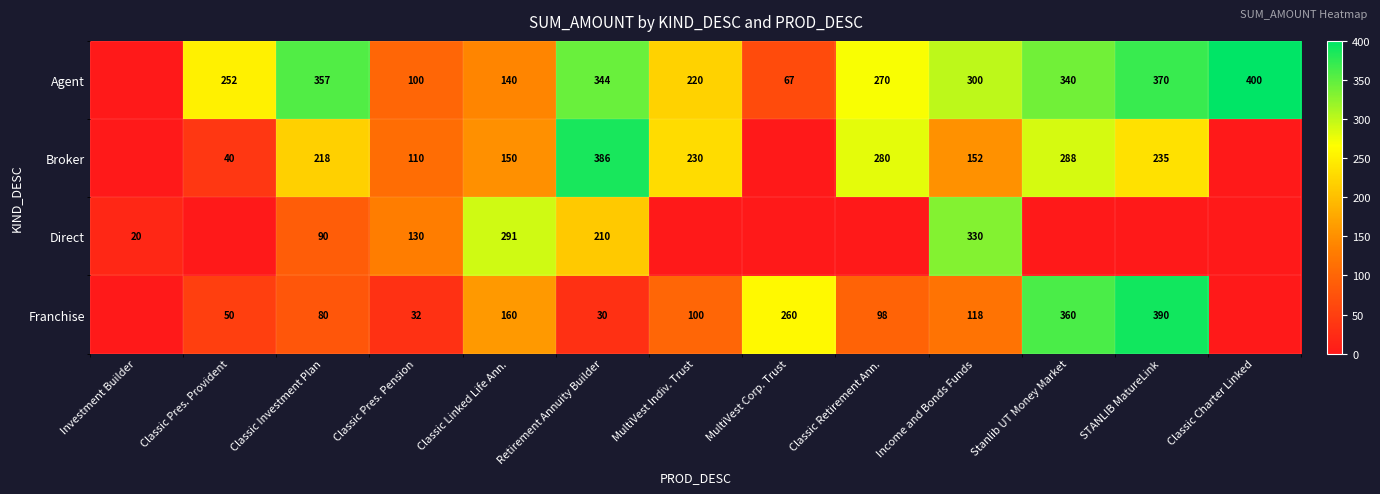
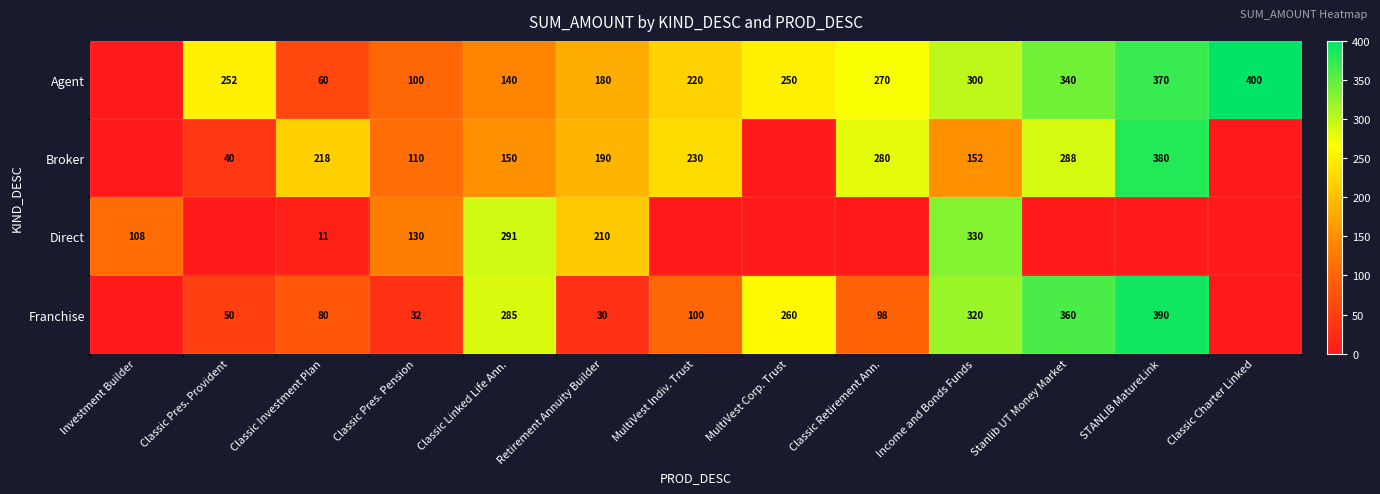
  {
    "Agent": {
      "Classic Pres. Provident": 252,
-     "Classic Investment Plan": 357,
+     "Classic Investment Plan": 60,
      "Classic Pres. Pension": 100,
      "Classic Linked Life Ann.": 140,
-     "Retirement Annuity Builder": 344,
+     "Retirement Annuity Builder": 180,
      "MultiVest Indiv. Trust": 220,
-     "MultiVest Corp. Trust": 67,
+     "MultiVest Corp. Trust": 250,
      "Classic Retirement Ann.": 270,
      "Income and Bonds Funds": 300,
      "Stanlib UT Money Market": 340,
      "STANLIB MatureLink": 370,
      "Classic Charter Linked": 400
    },
    "Broker": {
      "Classic Pres. Provident": 40,
      "Classic Investment Plan": 218,
      "Classic Pres. Pension": 110,
      "Classic Linked Life Ann.": 150,
-     "Retirement Annuity Builder": 386,
+     "Retirement Annuity Builder": 190,
      "MultiVest Indiv. Trust": 230,
      "Classic Retirement Ann.": 280,
      "Income and Bonds Funds": 152,
      "Stanlib UT Money Market": 288,
-     "STANLIB MatureLink": 235
+     "STANLIB MatureLink": 380
    },
    "Direct": {
-     "Investment Builder": 20,
-     "Classic Investment Plan": 90,
+     "Investment Builder": 108,
+     "Classic Investment Plan": 11,
      "Classic Pres. Pension": 130,
      "Classic Linked Life Ann.": 291,
      "Retirement Annuity Builder": 210,
      "Income and Bonds Funds": 330
    },
    "Franchise": {
      "Classic Pres. Provident": 50,
      "Classic Investment Plan": 80,
      "Classic Pres. Pension": 32,
-     "Classic Linked Life Ann.": 160,
+     "Classic Linked Life Ann.": 285,
      "Retirement Annuity Builder": 30,
      "MultiVest Indiv. Trust": 100,
      "MultiVest Corp. Trust": 260,
      "Classic Retirement Ann.": 98,
-     "Income and Bonds Funds": 118,
+     "Income and Bonds Funds": 320,
      "Stanlib UT Money Market": 360,
      "STANLIB MatureLink": 390
    }
  }
